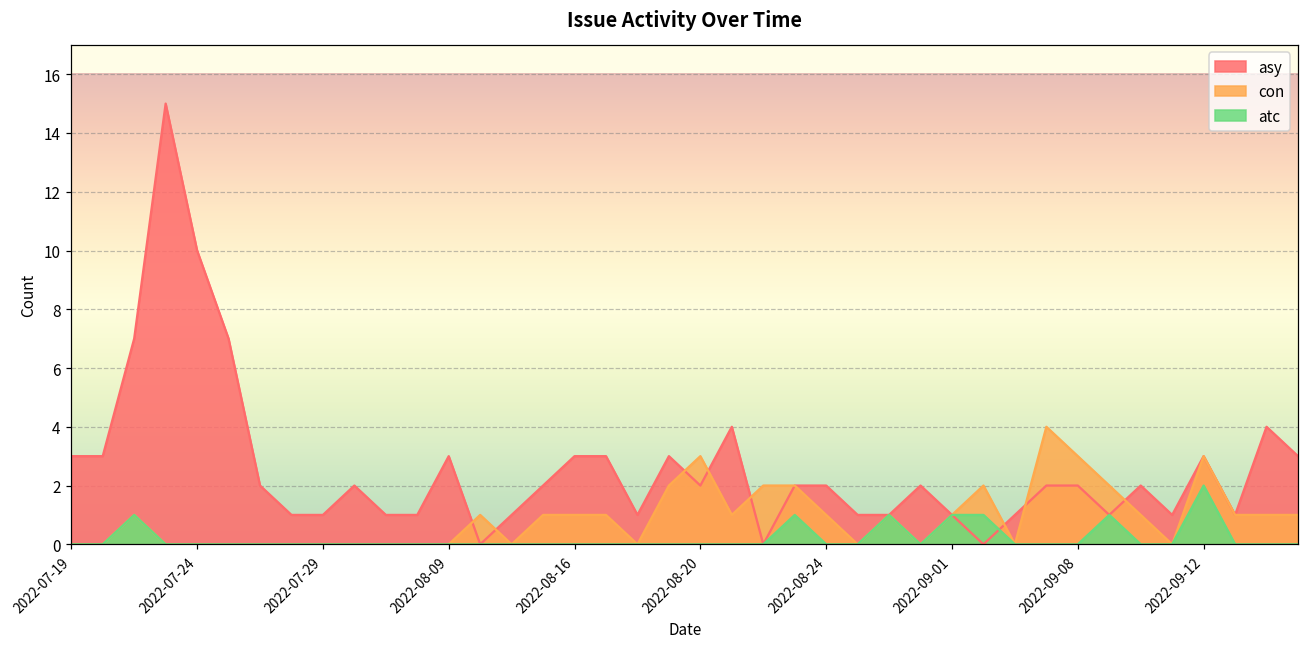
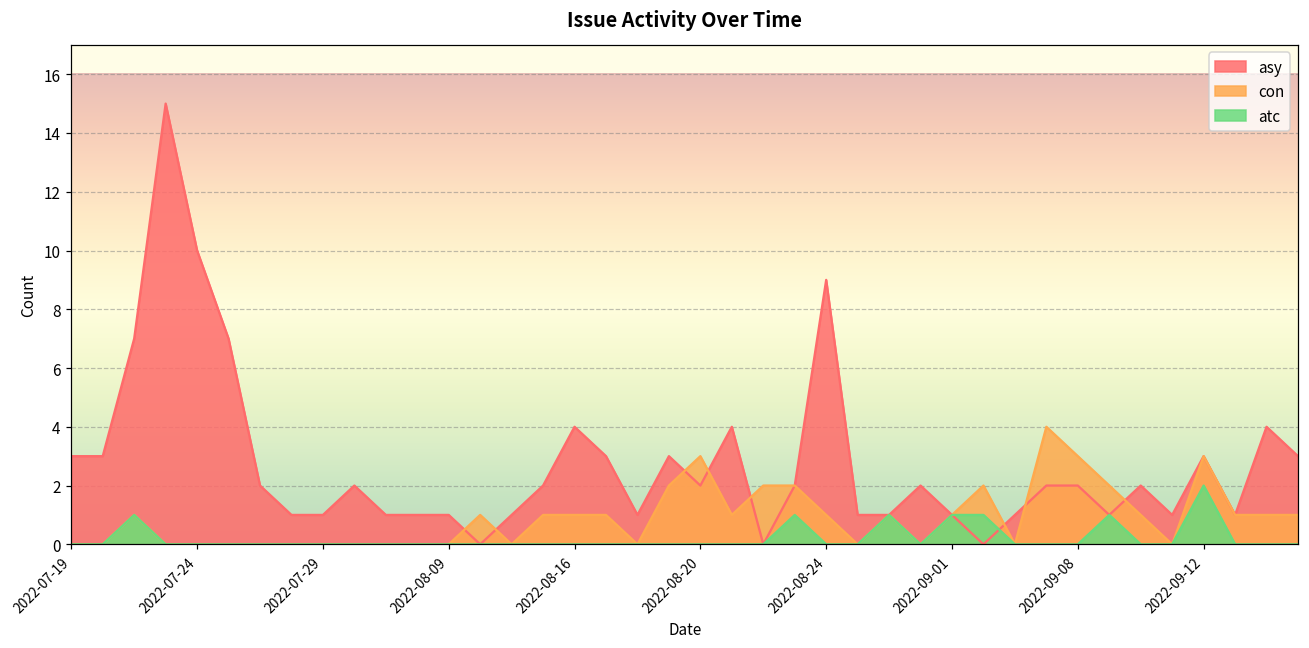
  {
    "asy": {
      "2022-07-19": 3,
      "2022-07-24": 10,
      "2022-07-29": 1,
-     "2022-08-09": 3,
-     "2022-08-16": 3,
+     "2022-08-09": 1,
+     "2022-08-16": 4,
      "2022-08-20": 2,
-     "2022-08-24": 2,
+     "2022-08-24": 9,
      "2022-09-08": 2
    },
    "con": {
      "2022-08-16": 1,
      "2022-08-20": 3,
      "2022-08-24": 1,
      "2022-09-08": 3
    },
    "atc": {
      "2022-08-16": 0,
      "2022-08-20": 0,
      "2022-08-24": 0,
      "2022-09-08": 0,
      "2022-09-12": 2
    }
  }
